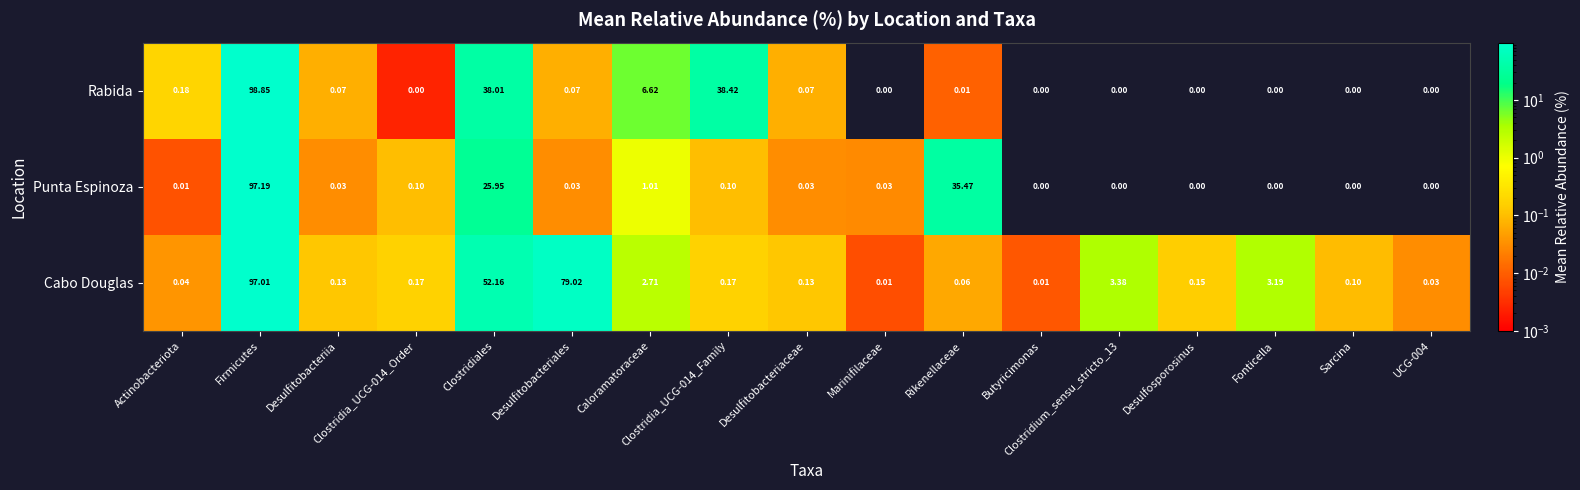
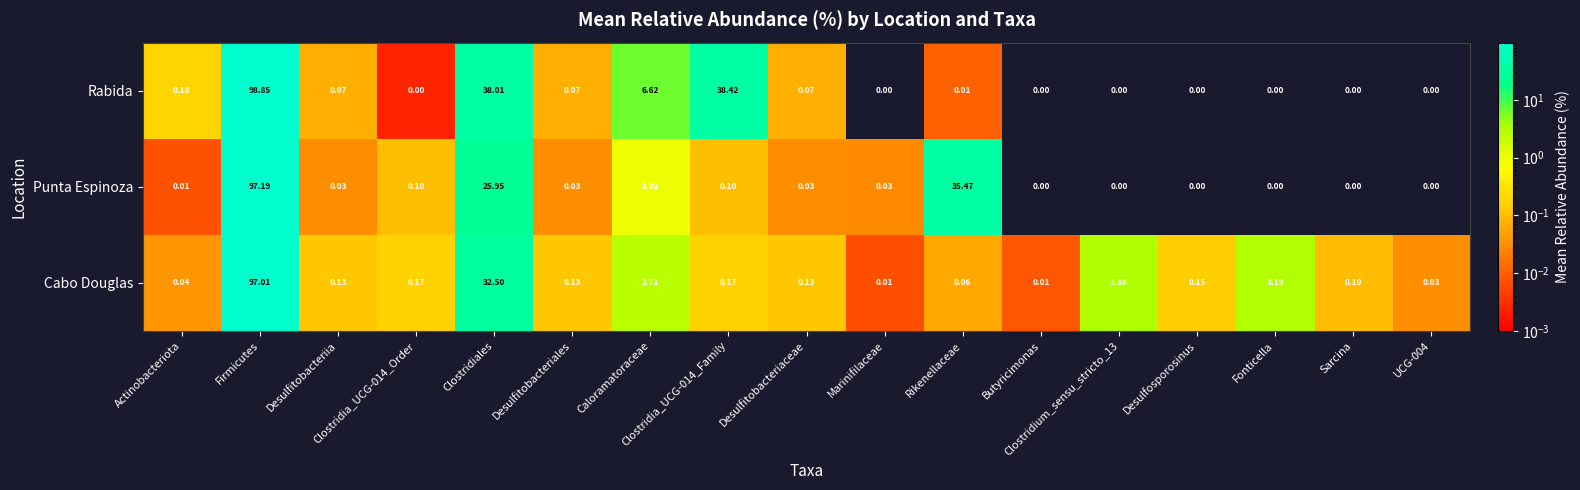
  {
    "Rabida": {
      "Actinobacteriota": 0.18,
      "Firmicutes": 98.85,
      "Desulfitobacteriia": 0.07,
      "Clostridia_UCG-014_Order": 0.00,
      "Clostridiales": 38.01,
      "Desulfitobacteriales": 0.07,
      "Caloramatoraceae": 6.62,
      "Clostridia_UCG-014_Family": 38.42,
      "Desulfitobacteriaceae": 0.07,
      "Marinifilaceae": 0.00,
      "Rikenellaceae": 0.01,
      "Butyricimonas": 0.00,
      "Clostridium_sensu_stricto_13": 0.00,
      "Desulfosporosinus": 0.00,
      "Fonticella": 0.00,
      "Sarcina": 0.00,
      "UCG-004": 0.00
    },
    "Punta Espinoza": {
      "Actinobacteriota": 0.01,
      "Firmicutes": 97.19,
      "Desulfitobacteriia": 0.03,
      "Clostridia_UCG-014_Order": 0.10,
      "Clostridiales": 25.95,
      "Desulfitobacteriales": 0.03,
      "Caloramatoraceae": 1.01,
      "Clostridia_UCG-014_Family": 0.10,
      "Desulfitobacteriaceae": 0.03,
      "Marinifilaceae": 0.03,
      "Rikenellaceae": 35.47,
      "Butyricimonas": 0.00,
      "Clostridium_sensu_stricto_13": 0.00,
      "Desulfosporosinus": 0.00,
      "Fonticella": 0.00,
      "Sarcina": 0.00,
      "UCG-004": 0.00
    },
    "Cabo Douglas": {
      "Actinobacteriota": 0.04,
      "Firmicutes": 97.01,
      "Desulfitobacteriia": 0.13,
      "Clostridia_UCG-014_Order": 0.17,
-     "Clostridiales": 52.16,
-     "Desulfitobacteriales": 79.02,
+     "Clostridiales": 32.50,
+     "Desulfitobacteriales": 0.13,
      "Caloramatoraceae": 2.71,
      "Clostridia_UCG-014_Family": 0.17,
      "Desulfitobacteriaceae": 0.13,
      "Marinifilaceae": 0.01,
      "Rikenellaceae": 0.06,
      "Butyricimonas": 0.01,
      "Clostridium_sensu_stricto_13": 3.38,
      "Desulfosporosinus": 0.15,
      "Fonticella": 3.19,
      "Sarcina": 0.10,
      "UCG-004": 0.03
    }
  }
